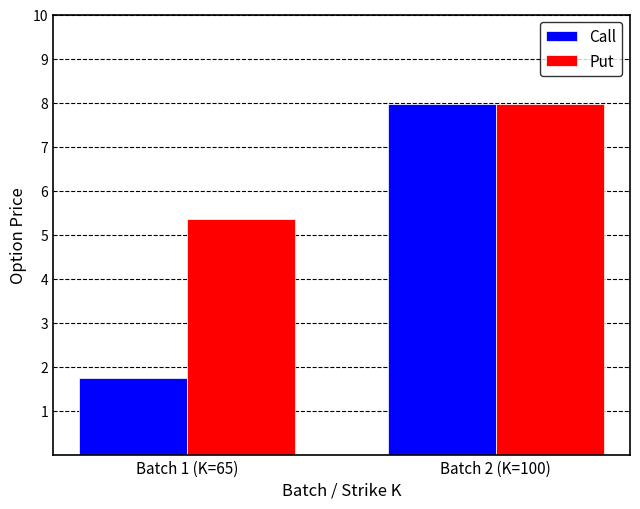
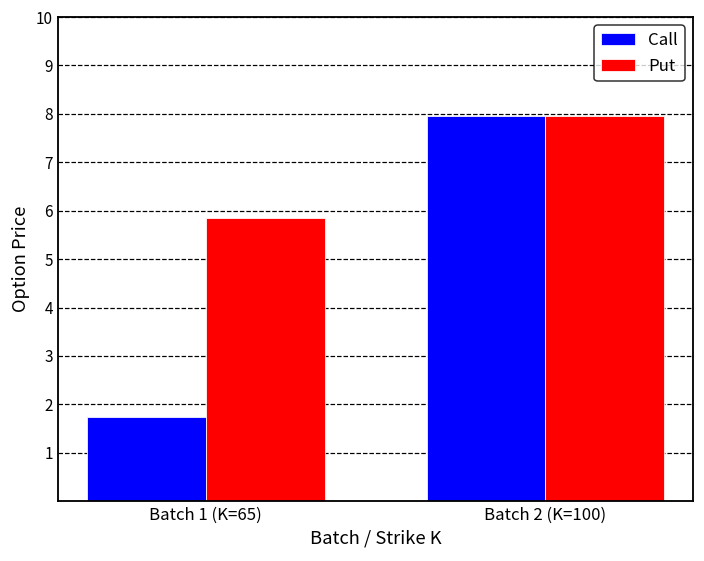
  {
    "Call": {
      "Batch 1 (K=65)": 1.7,
      "Batch 2 (K=100)": 8.0
    },
    "Put": {
-     "Batch 1 (K=65)": 5.4,
+     "Batch 1 (K=65)": 5.8,
      "Batch 2 (K=100)": 8.0
    }
  }
